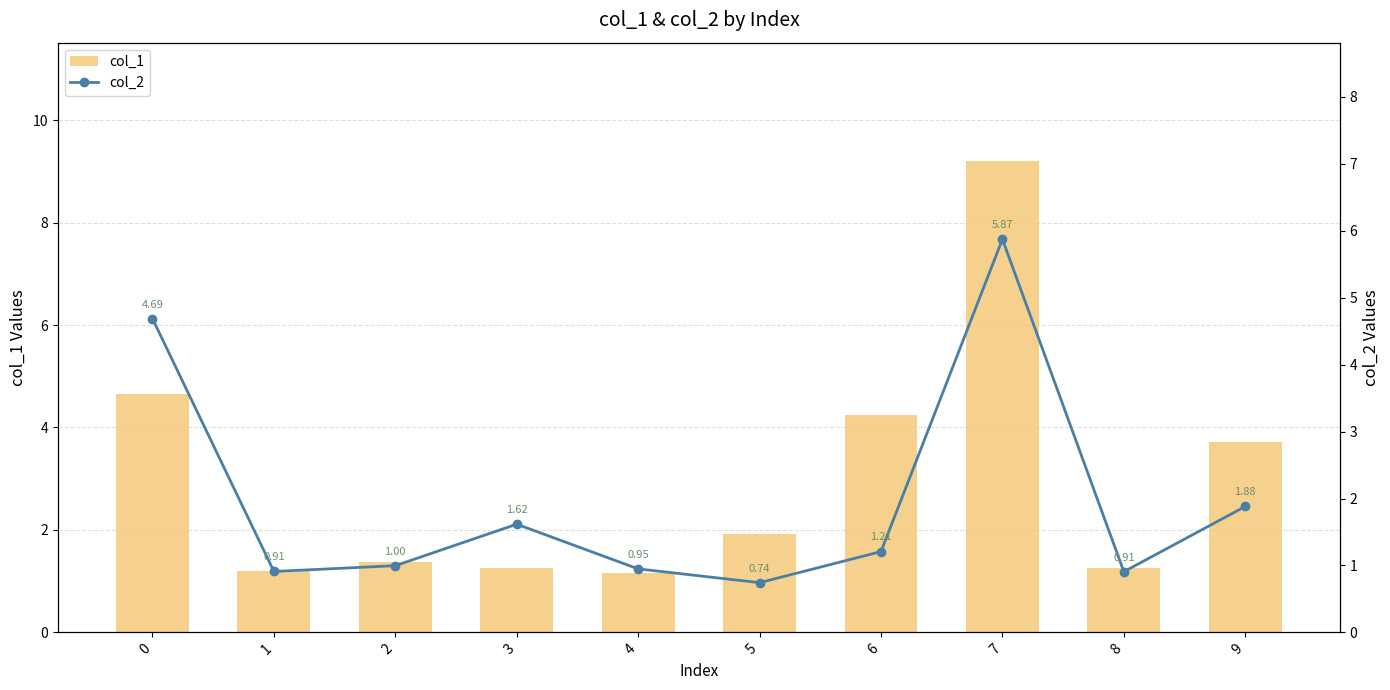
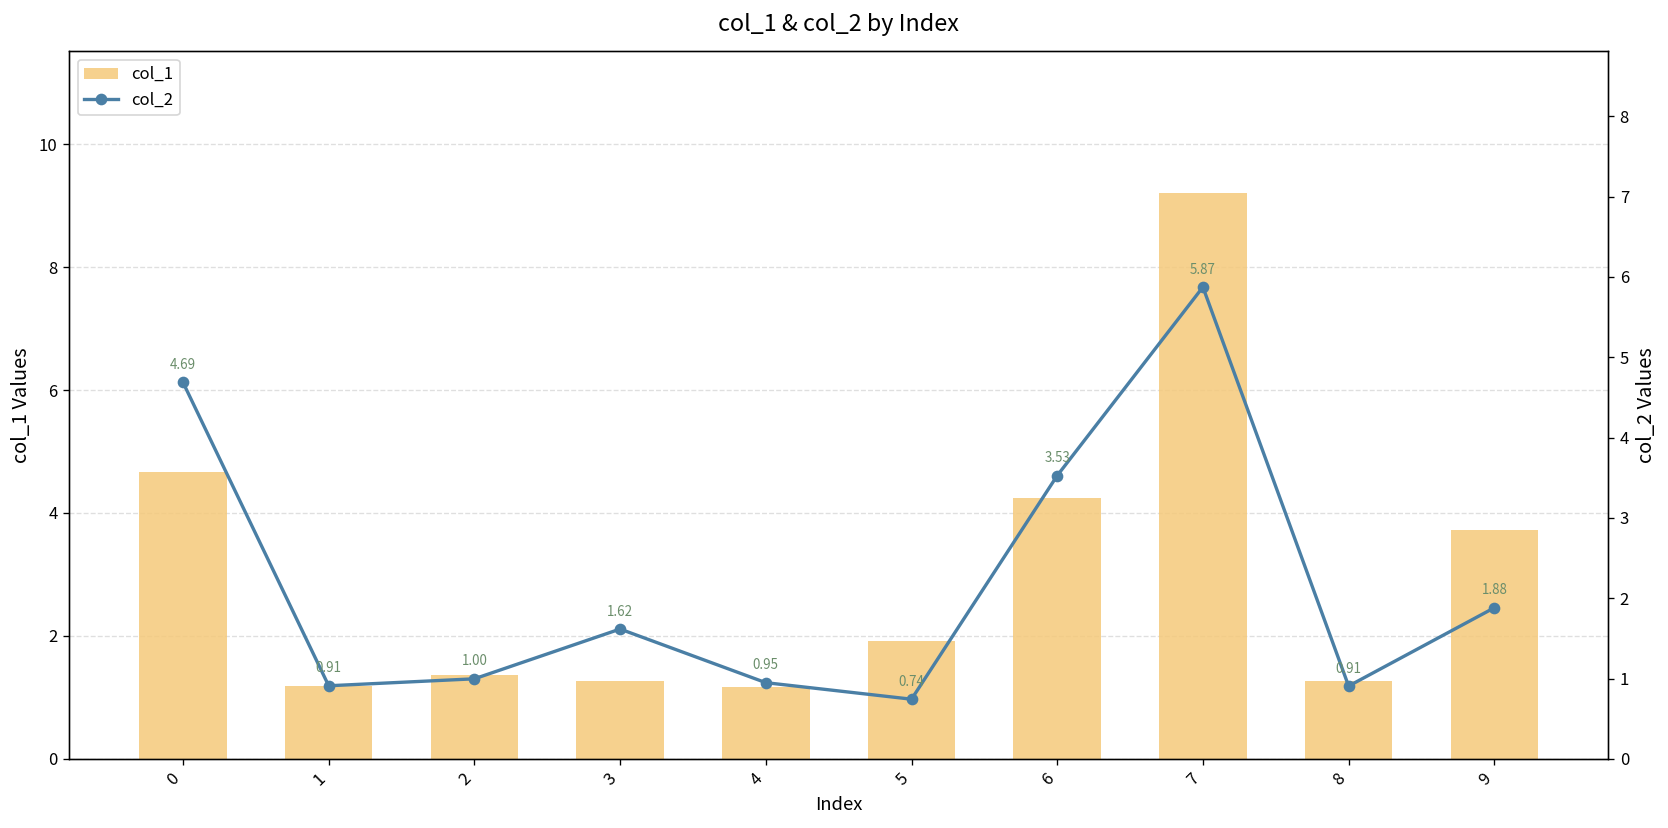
  {
    "col_2": {
      "0": 4.69,
      "1": 0.91,
      "2": 1.00,
      "3": 1.62,
      "4": 0.95,
      "5": 0.74,
-     "6": 1.21,
+     "6": 3.53,
      "7": 5.87,
      "8": 0.91,
      "9": 1.88
    }
  }
